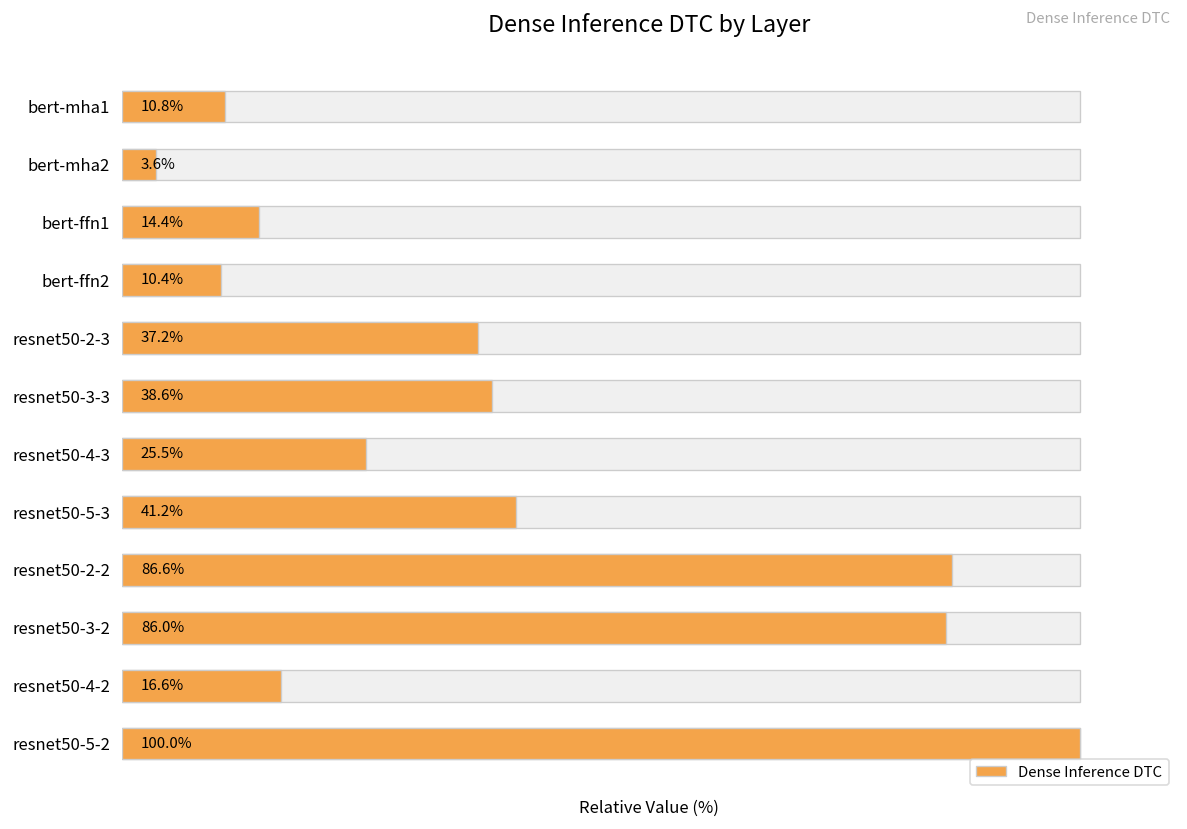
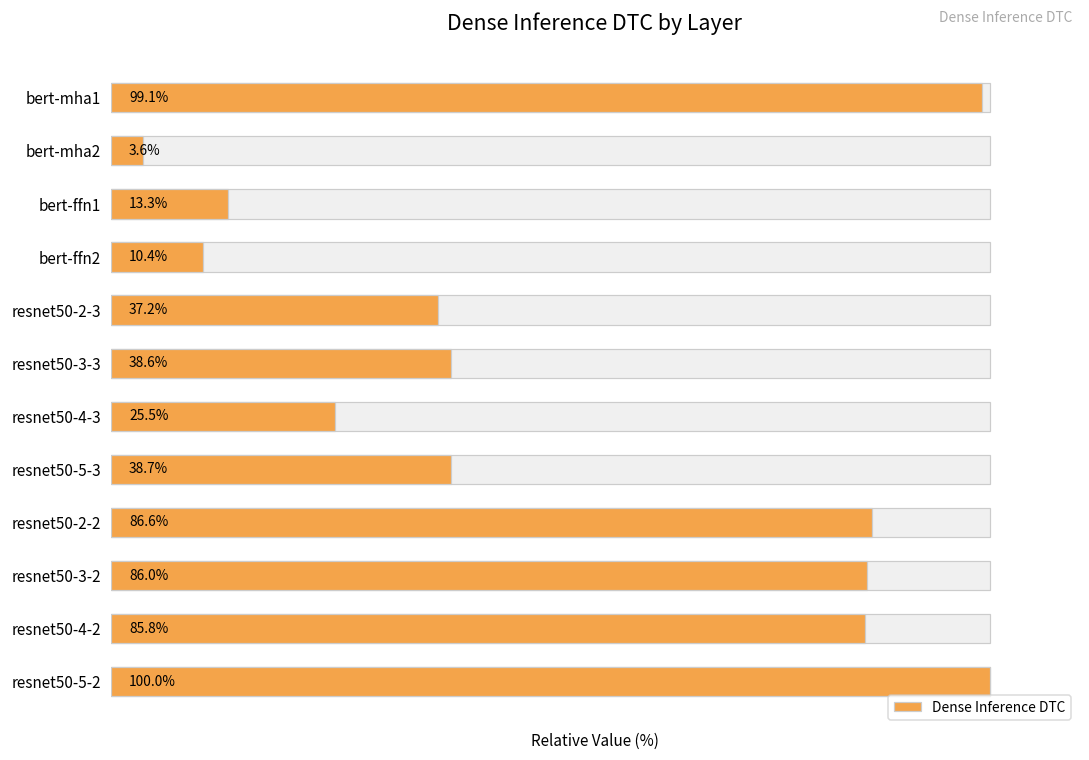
  {
    "Dense Inference DTC": {
-     "bert-mha1": "10.8%",
-     "bert-ffn1": "14.4%",
-     "resnet50-5-3": "41.2%",
-     "resnet50-4-2": "16.6%",
+     "bert-mha1": "99.1%",
+     "bert-ffn1": "13.3%",
+     "resnet50-5-3": "38.7%",
+     "resnet50-4-2": "85.8%",
      "resnet50-5-2": "100.0%"
    }
  }
